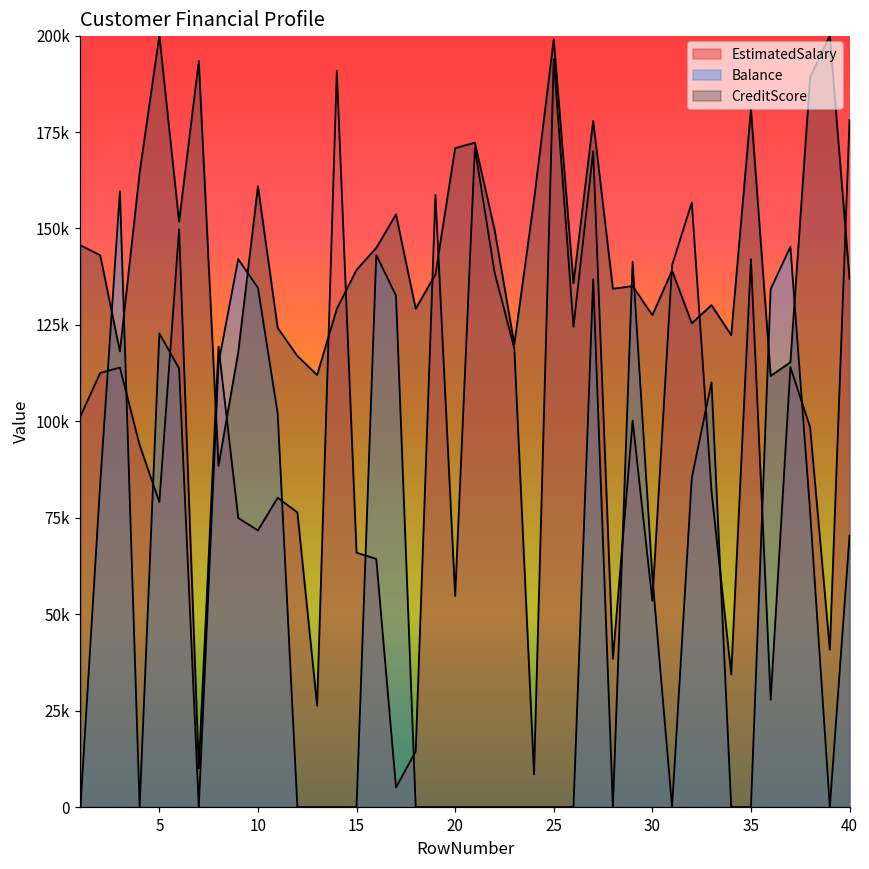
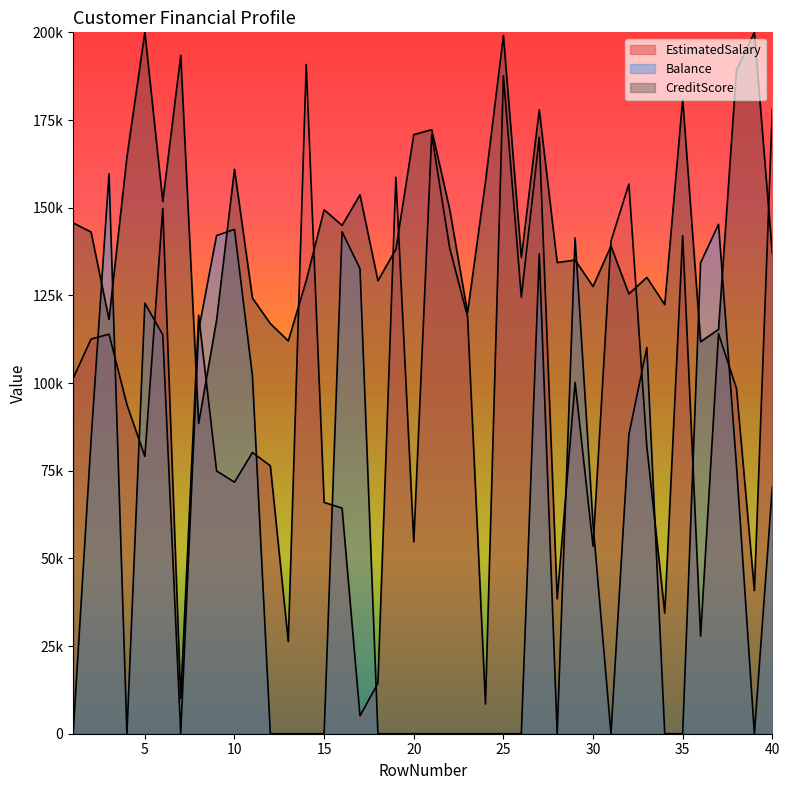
  {
    "EstimatedSalary": {
      "5": 79000,
      "10": 72000,
      "15": 66000,
      "20": 55000,
-     "25": 194000,
+     "25": 188000,
      "30": 53000,
      "35": 142000,
      "40": 178000
    },
    "Balance": {
      "5": 123000,
-     "10": 135000,
+     "10": 144000,
      "15": 0,
      "20": 0,
      "25": 0,
      "30": 60000,
      "35": 0,
      "40": 70000
    },
    "CreditScore": {
      "5": 200000,
      "10": 161000,
-     "15": 139000,
+     "15": 149000,
      "20": 171000,
      "25": 199000,
      "30": 128000,
      "40": 137000
    }
  }
